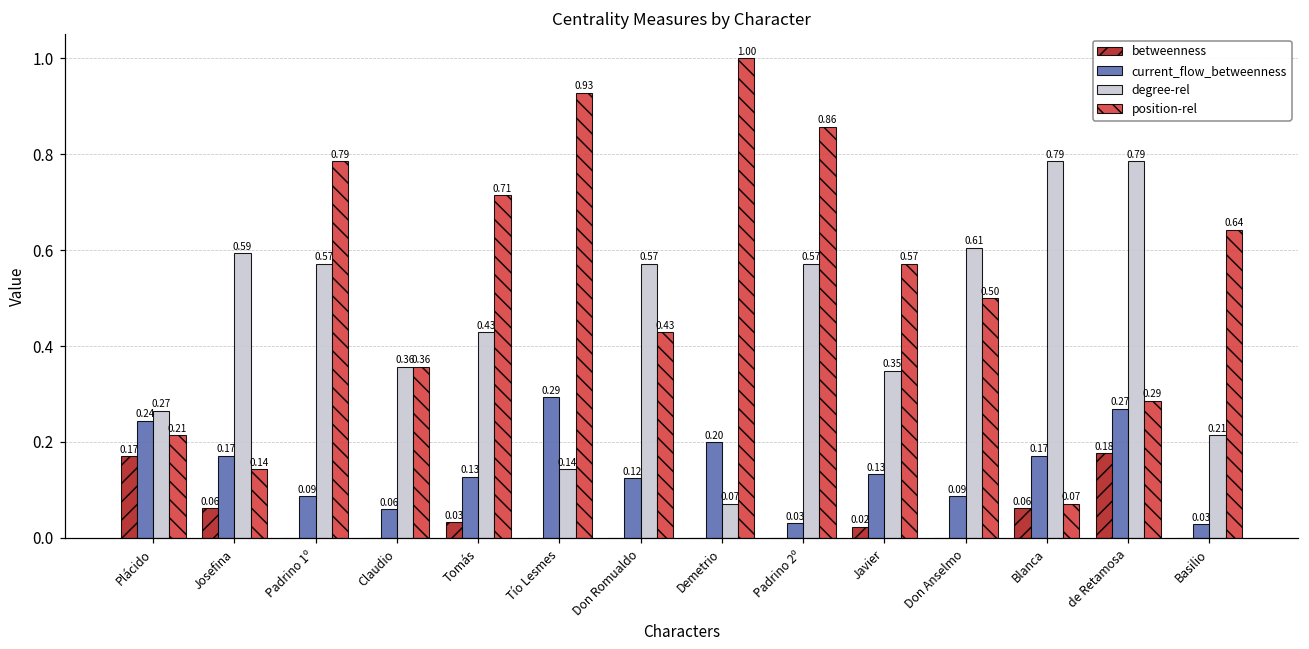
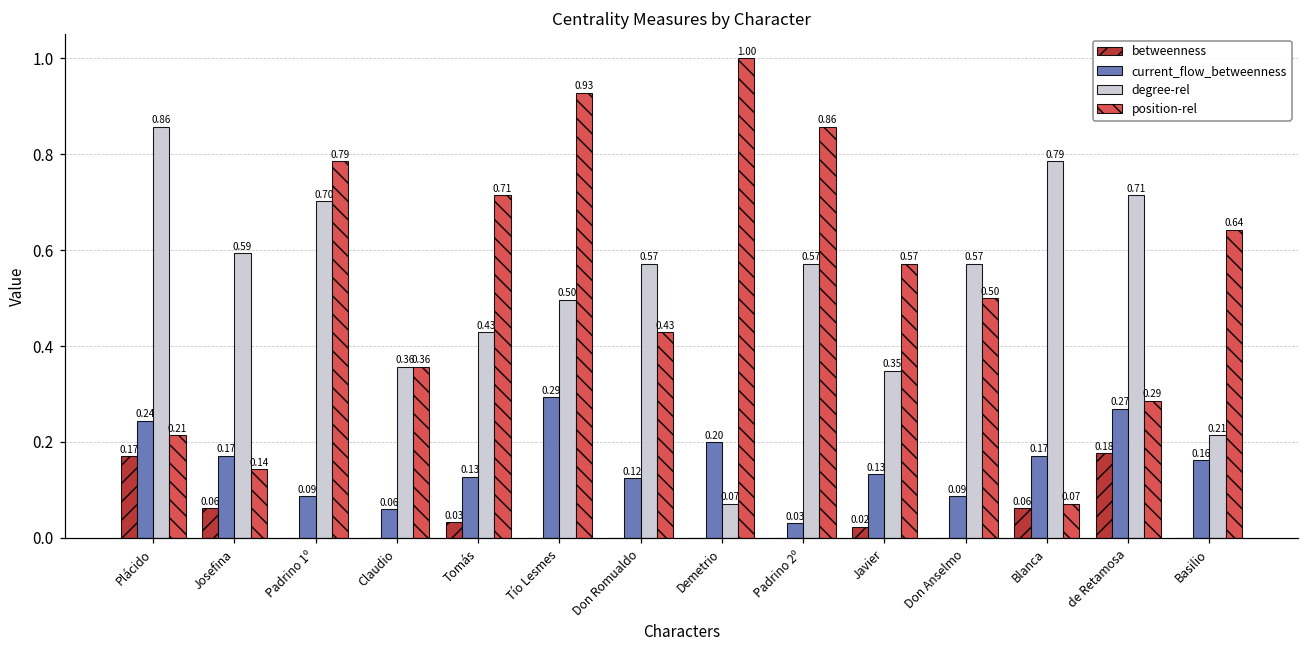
  {
    "current_flow_betweenness": {
      "Plácido": 0.24,
      "Josefina": 0.17,
      "Padrino 1º": 0.09,
      "Claudio": 0.06,
      "Tomás": 0.13,
      "Tío Lesmes": 0.29,
      "Don Romualdo": 0.12,
      "Demetrio": 0.20,
      "Padrino 2º": 0.03,
      "Javier": 0.13,
      "Don Anselmo": 0.09,
      "Blanca": 0.17,
      "de Retamosa": 0.27,
-     "Basilio": 0.03
+     "Basilio": 0.16
    },
    "degree-rel": {
-     "Plácido": 0.27,
+     "Plácido": 0.86,
      "Josefina": 0.59,
-     "Padrino 1º": 0.57,
+     "Padrino 1º": 0.70,
      "Tomás": 0.43,
-     "Tío Lesmes": 0.14,
+     "Tío Lesmes": 0.50,
      "Don Romualdo": 0.57,
      "Demetrio": 0.07,
      "Padrino 2º": 0.57,
      "Javier": 0.35,
-     "Don Anselmo": 0.61,
+     "Don Anselmo": 0.57,
      "Blanca": 0.79,
-     "de Retamosa": 0.79,
+     "de Retamosa": 0.71,
      "Basilio": 0.21
    }
  }
